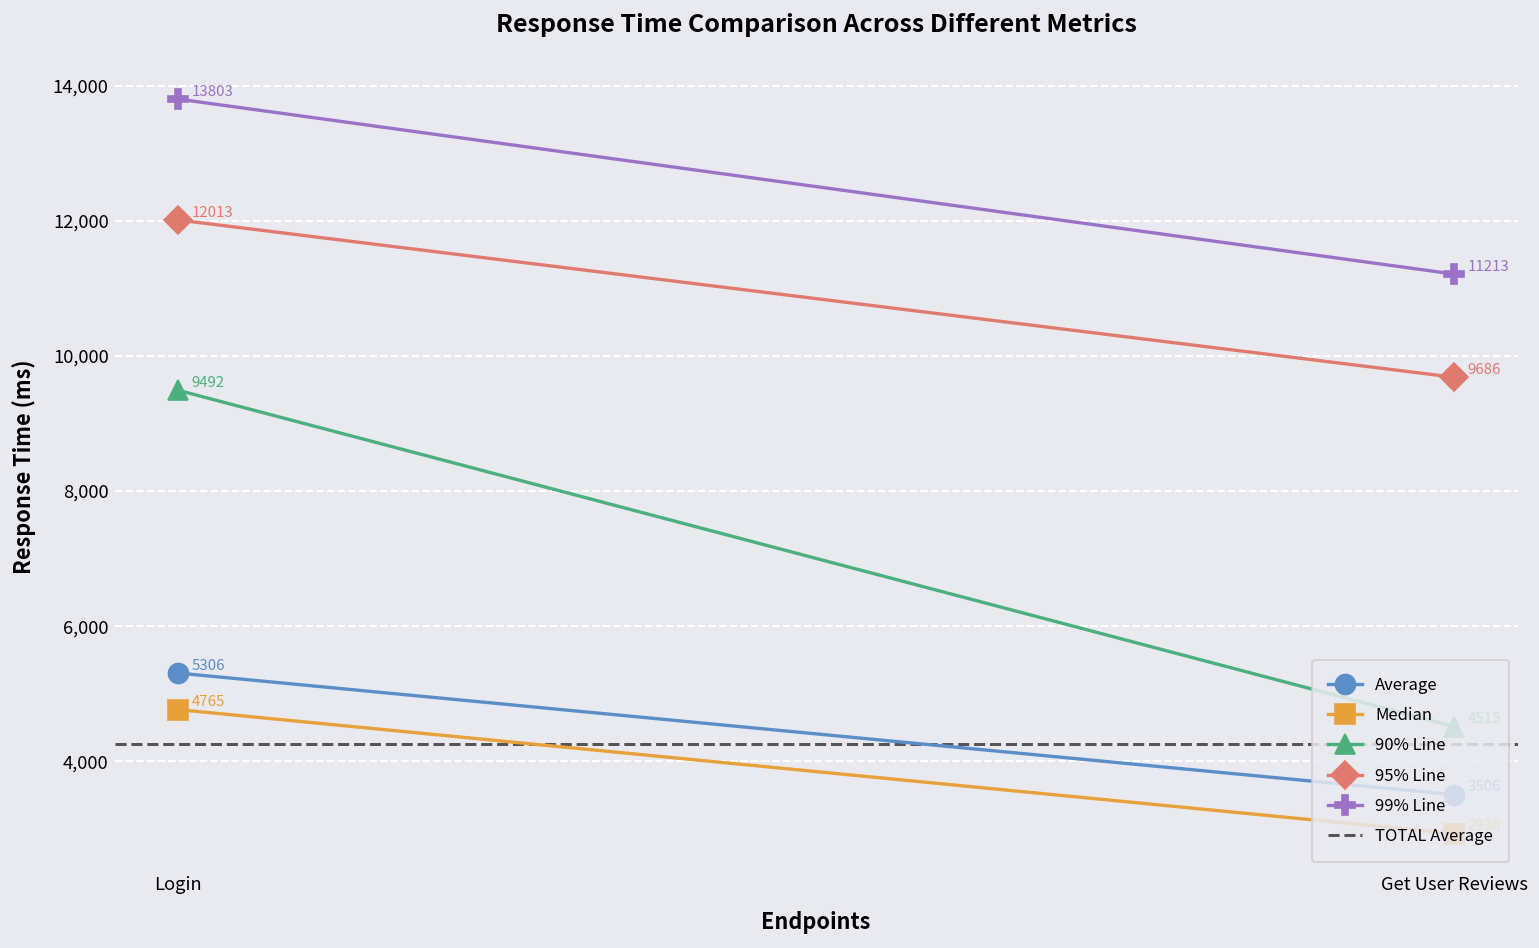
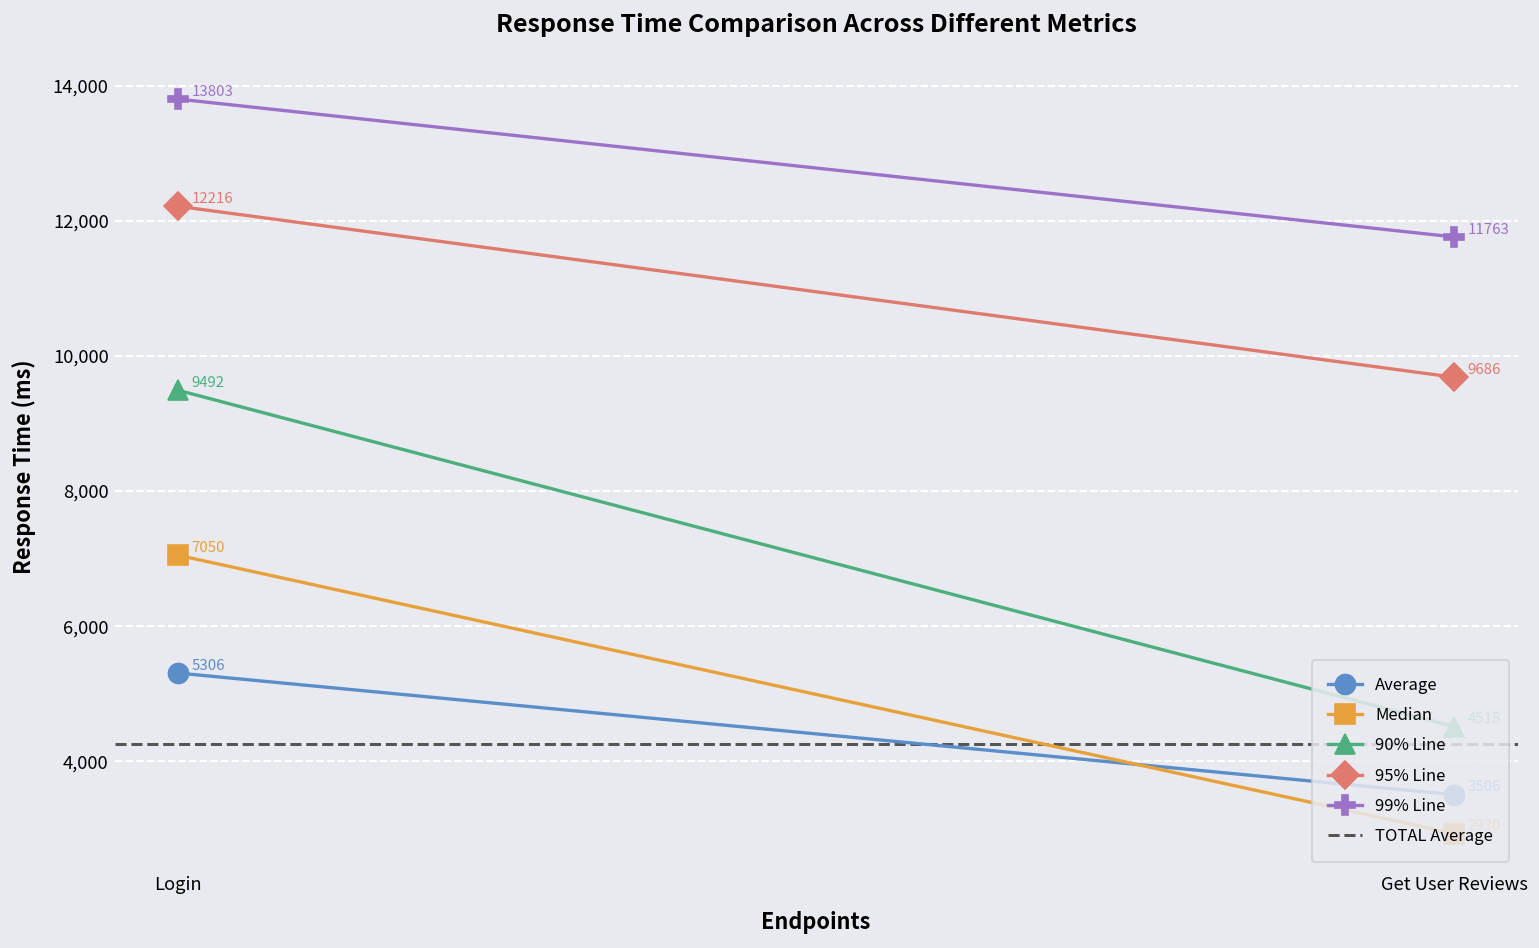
  {
    "Average": {
      "Login": 5306
    },
    "Median": {
-     "Login": 4765
+     "Login": 7050
    },
    "90% Line": {
      "Login": 9492
    },
    "95% Line": {
-     "Login": 12013,
+     "Login": 12216,
      "Get User Reviews": 9686
    },
    "99% Line": {
      "Login": 13803,
-     "Get User Reviews": 11213
+     "Get User Reviews": 11763
    }
  }
